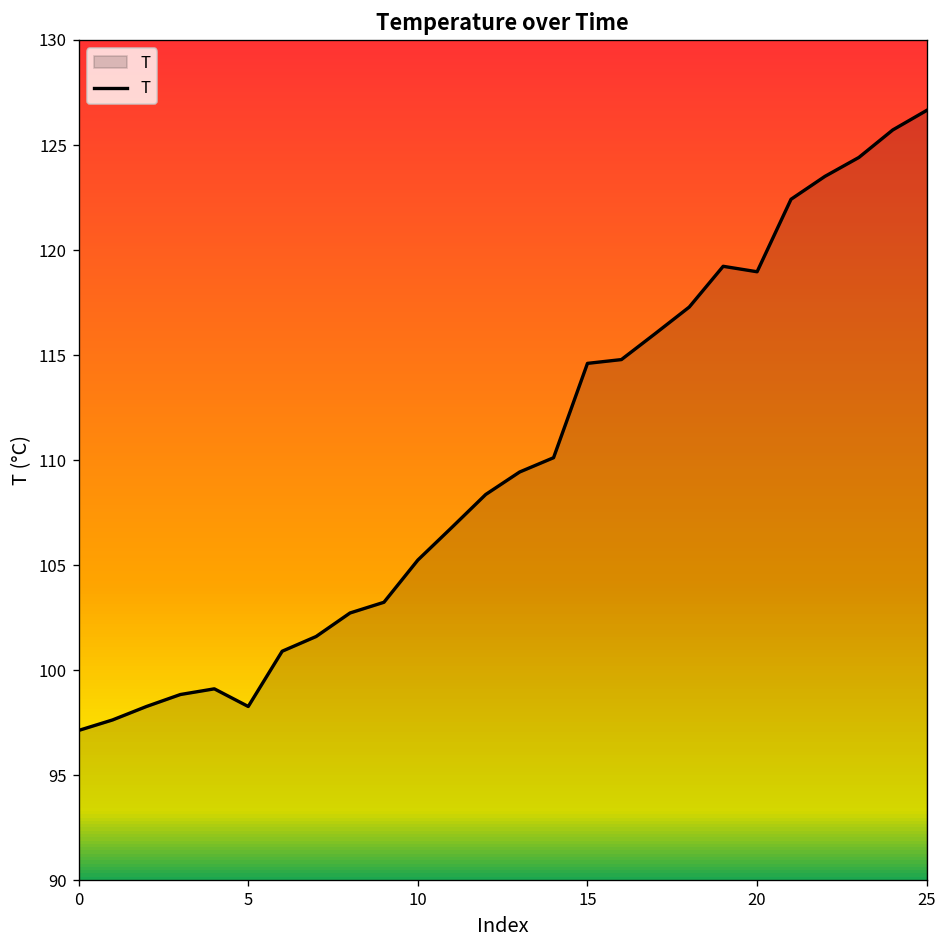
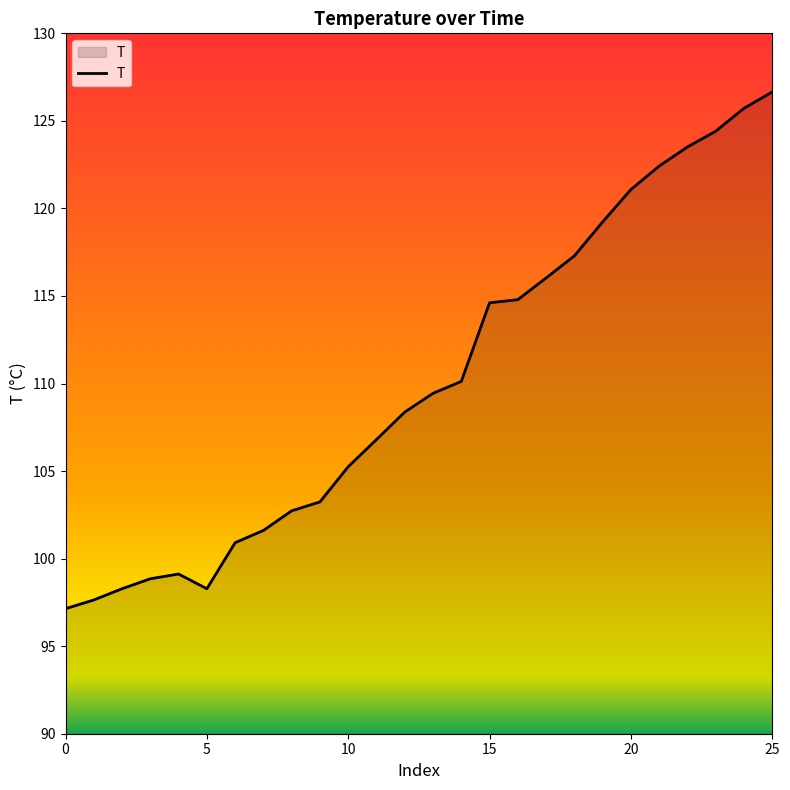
  {
    "0": 97.1,
    "5": 98.3,
    "10": 105.3,
    "15": 114.6,
-   "20": 119.0,
+   "20": 121.1,
    "25": 126.7
  }
